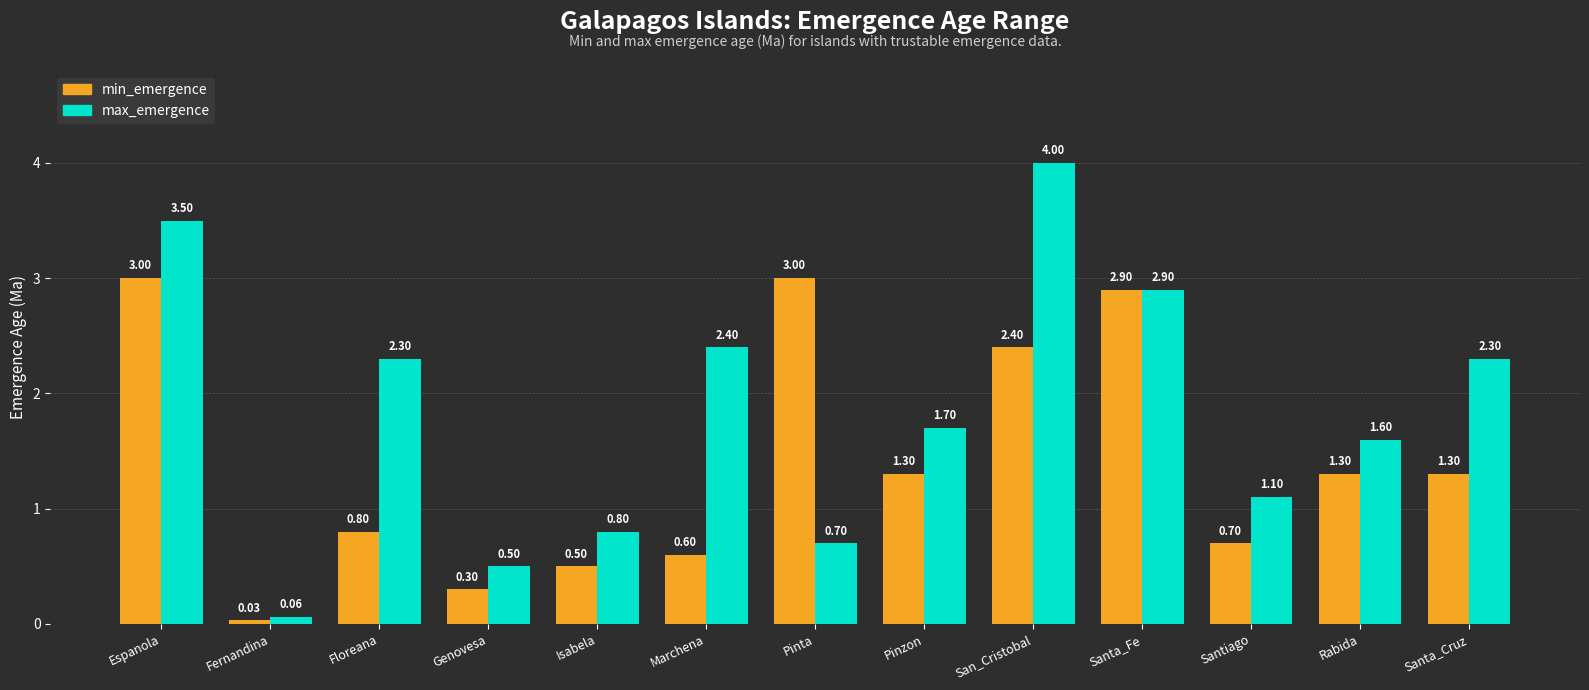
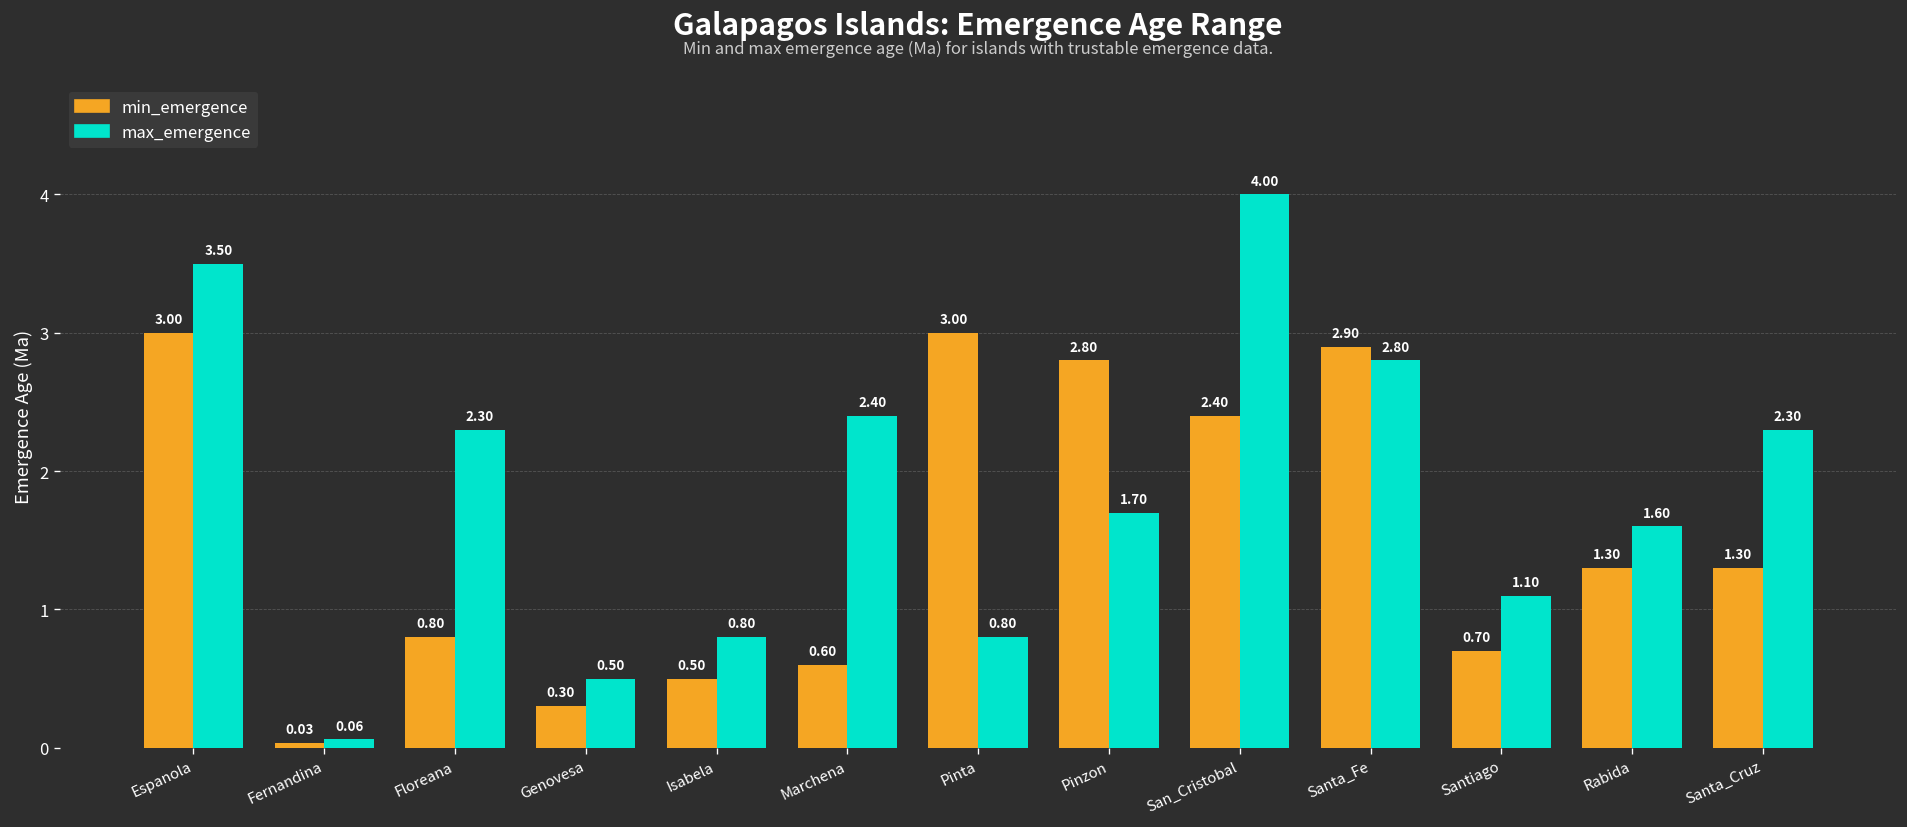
  {
    "min_emergence": {
      "Espanola": 3.00,
      "Fernandina": 0.03,
      "Floreana": 0.80,
      "Genovesa": 0.30,
      "Isabela": 0.50,
      "Marchena": 0.60,
      "Pinta": 3.00,
-     "Pinzon": 1.30,
+     "Pinzon": 2.80,
      "San_Cristobal": 2.40,
      "Santa_Fe": 2.90,
      "Santiago": 0.70,
      "Rabida": 1.30,
      "Santa_Cruz": 1.30
    },
    "max_emergence": {
      "Espanola": 3.50,
      "Fernandina": 0.06,
      "Floreana": 2.30,
      "Genovesa": 0.50,
      "Isabela": 0.80,
      "Marchena": 2.40,
-     "Pinta": 0.70,
+     "Pinta": 0.80,
      "Pinzon": 1.70,
      "San_Cristobal": 4.00,
-     "Santa_Fe": 2.90,
+     "Santa_Fe": 2.80,
      "Santiago": 1.10,
      "Rabida": 1.60,
      "Santa_Cruz": 2.30
    }
  }
